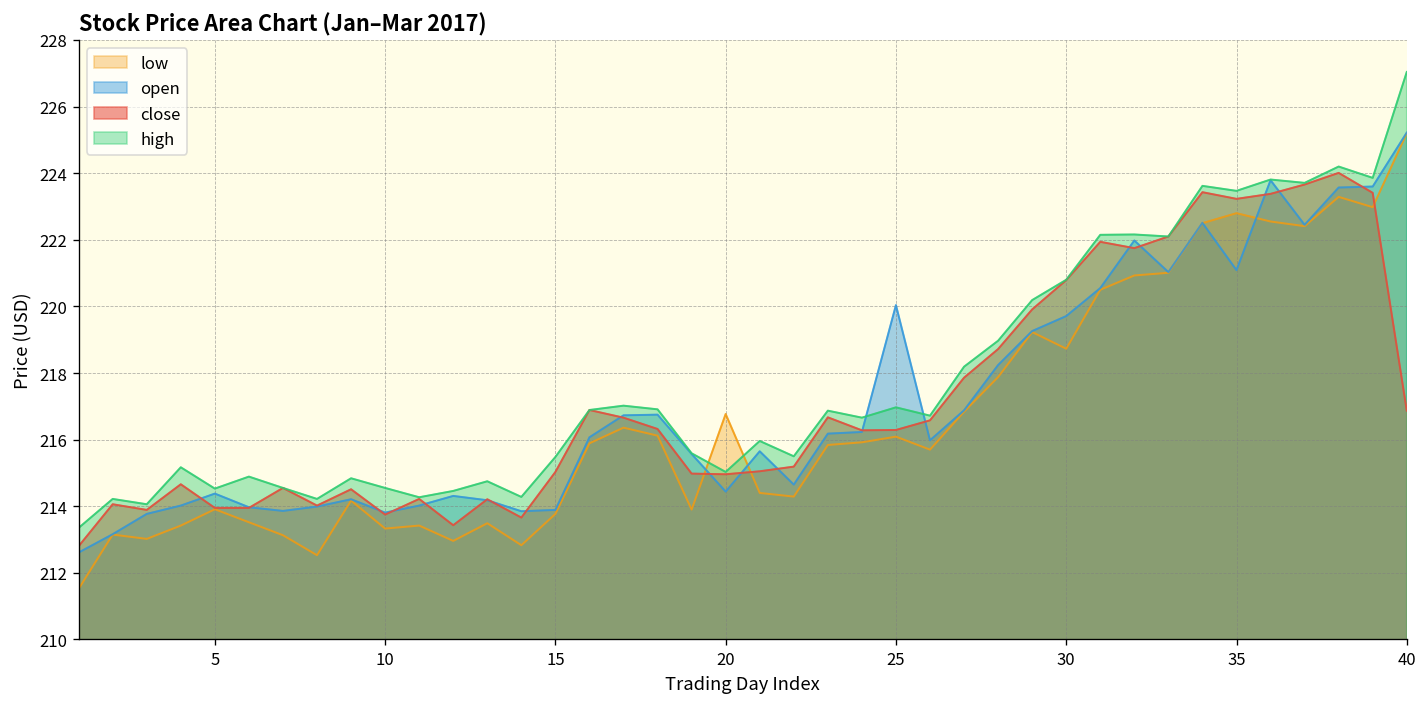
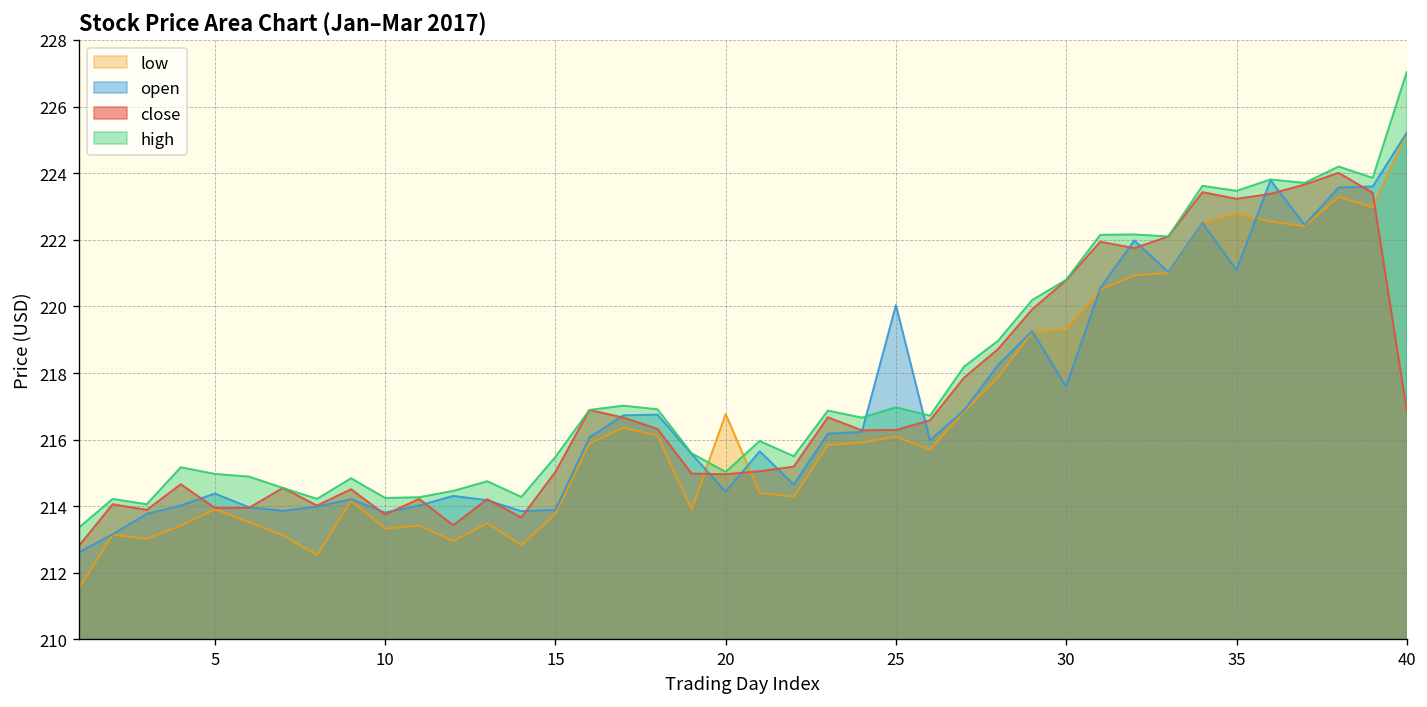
  {
    "low": {
      "10": 213.3,
      "15": 213.8,
      "20": 216.8,
      "25": 216.1,
-     "30": 218.7,
+     "30": 219.3,
      "35": 222.8
    },
    "open": {
      "5": 214.4,
      "15": 213.9,
      "20": 214.4,
      "25": 220.0,
-     "30": 219.7,
+     "30": 217.6,
      "35": 221.1
    },
    "close": {
      "15": 215.0,
      "25": 216.3,
      "35": 223.2,
      "40": 216.9
    },
    "high": {
-     "5": 214.5,
-     "10": 214.6,
+     "5": 215.0,
+     "10": 214.3,
      "15": 215.5,
      "25": 217.0,
      "35": 223.5,
      "40": 227.0
    }
  }
